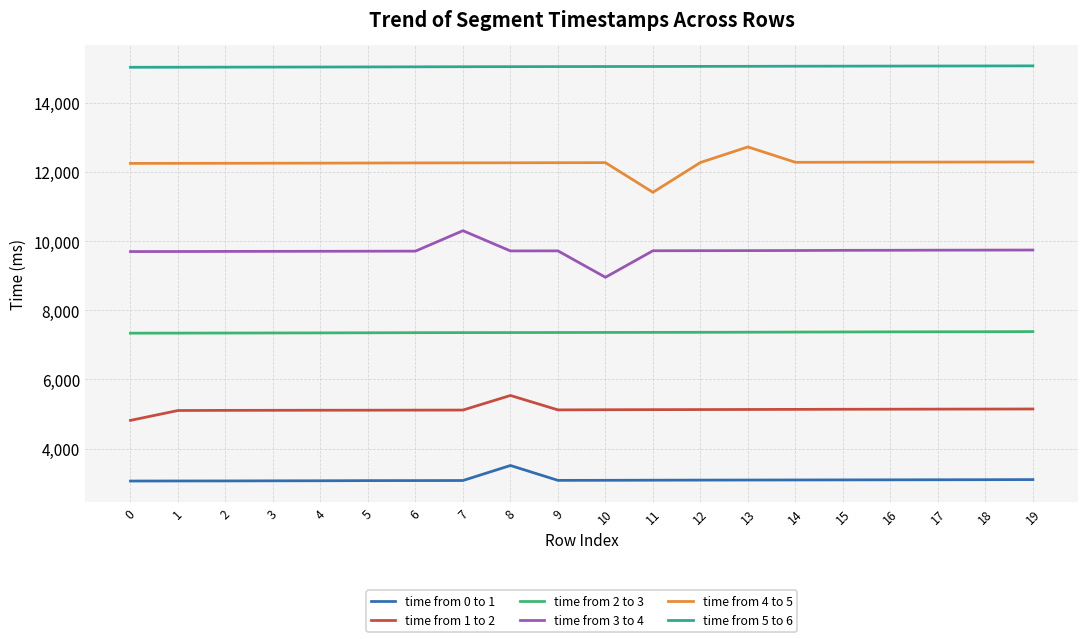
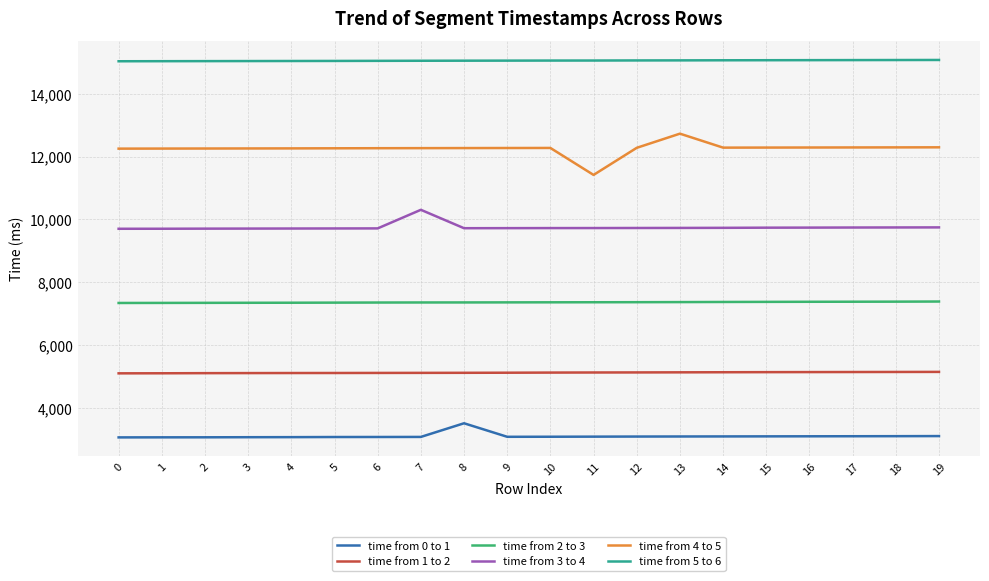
  {
    "time from 0 to 1": {
      "0": "3,100",
      "1": "3,100",
      "2": "3,100",
      "3": "3,100",
      "4": "3,100",
      "5": "3,100",
      "6": "3,100",
      "7": "3,100",
      "8": "3,500",
      "9": "3,100",
      "10": "3,100",
      "11": "3,100",
      "12": "3,100",
      "13": "3,100",
      "14": "3,100",
      "15": "3,100",
      "16": "3,100",
      "17": "3,100",
      "18": "3,100",
      "19": "3,100"
    },
    "time from 1 to 2": {
-     "0": "4,800",
+     "0": "5,100",
      "1": "5,100",
      "2": "5,100",
      "3": "5,100",
      "4": "5,100",
      "5": "5,100",
      "6": "5,100",
      "7": "5,100",
-     "8": "5,500",
+     "8": "5,100",
      "9": "5,100",
      "10": "5,100",
      "11": "5,100",
      "12": "5,100",
      "13": "5,100",
      "14": "5,100",
      "15": "5,100",
      "16": "5,100",
      "17": "5,100",
      "18": "5,100",
      "19": "5,100"
    },
    "time from 3 to 4": {
      "0": "9,700",
      "1": "9,700",
      "2": "9,700",
      "3": "9,700",
      "4": "9,700",
      "5": "9,700",
      "6": "9,700",
      "7": "10,300",
      "8": "9,700",
      "9": "9,700",
-     "10": "9,000",
+     "10": "9,700",
      "11": "9,700",
      "12": "9,700",
      "13": "9,700",
      "14": "9,700",
      "15": "9,700",
      "16": "9,700",
      "17": "9,700",
      "18": "9,700",
      "19": "9,700"
    },
    "time from 4 to 5": {
      "0": "12,300",
      "1": "12,300",
      "2": "12,300",
      "3": "12,300",
      "4": "12,300",
      "5": "12,300",
      "6": "12,300",
      "7": "12,300",
      "8": "12,300",
      "9": "12,300",
      "10": "12,300",
      "11": "11,400",
      "12": "12,300",
      "13": "12,700",
      "14": "12,300",
      "15": "12,300",
      "16": "12,300",
      "17": "12,300",
      "18": "12,300",
      "19": "12,300"
    }
  }
